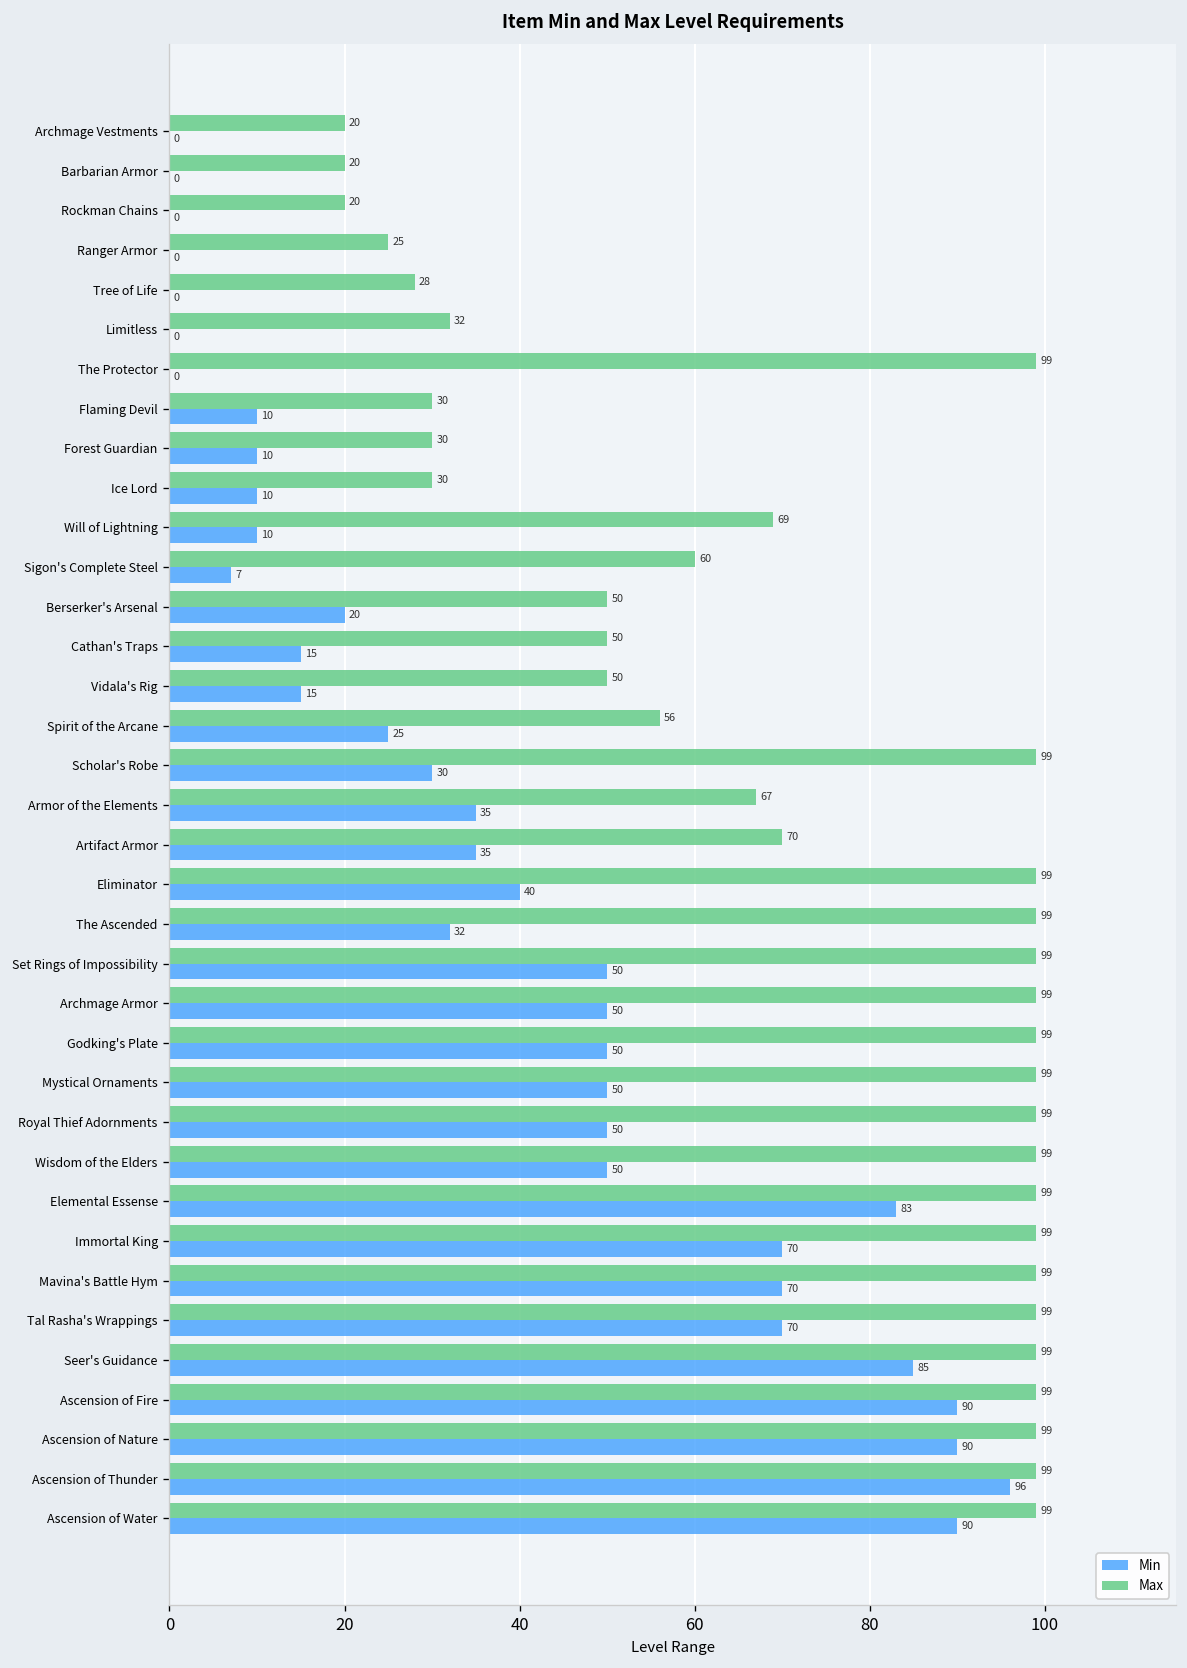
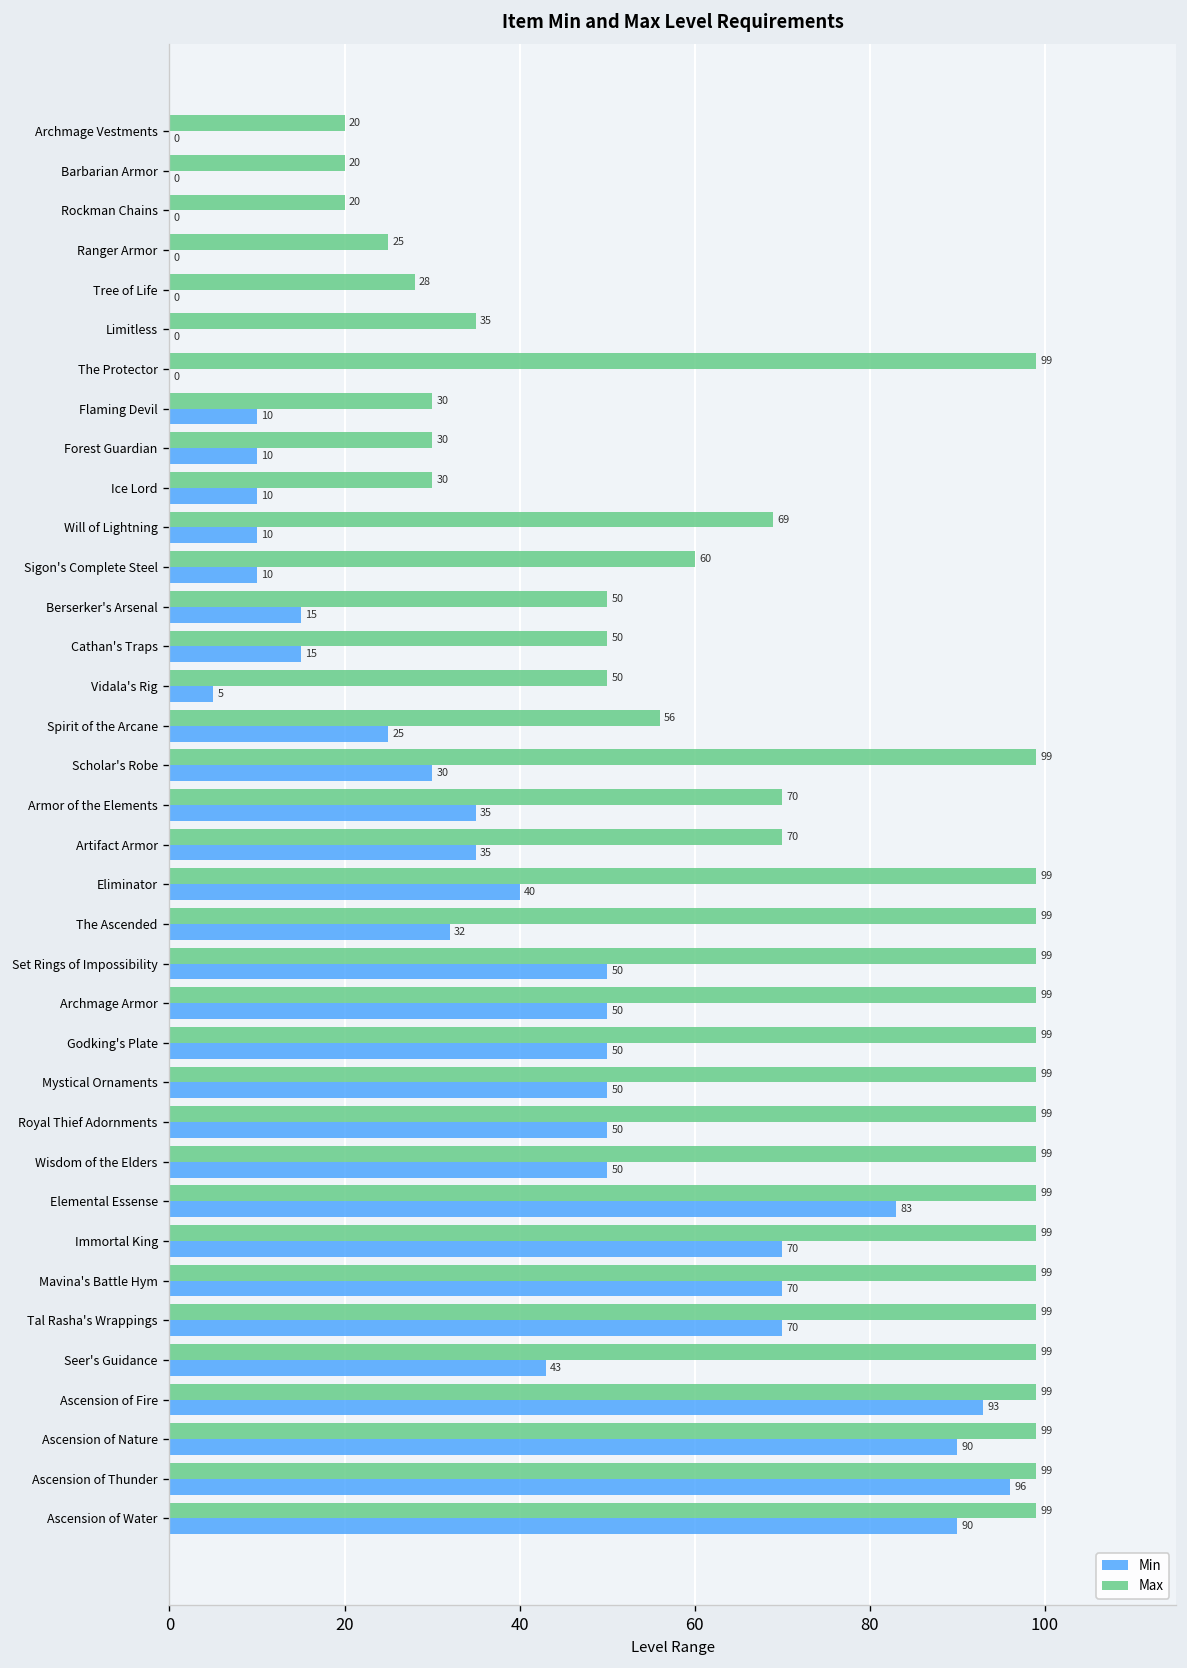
  {
    "Min": {
      "Archmage Vestments": 0,
      "Barbarian Armor": 0,
      "Rockman Chains": 0,
      "Ranger Armor": 0,
      "Tree of Life": 0,
      "Limitless": 0,
      "The Protector": 0,
      "Flaming Devil": 10,
      "Forest Guardian": 10,
      "Ice Lord": 10,
      "Will of Lightning": 10,
-     "Sigon's Complete Steel": 7,
-     "Berserker's Arsenal": 20,
+     "Sigon's Complete Steel": 10,
+     "Berserker's Arsenal": 15,
      "Cathan's Traps": 15,
-     "Vidala's Rig": 15,
+     "Vidala's Rig": 5,
      "Spirit of the Arcane": 25,
      "Scholar's Robe": 30,
      "Armor of the Elements": 35,
      "Artifact Armor": 35,
      "Eliminator": 40,
      "The Ascended": 32,
      "Set Rings of Impossibility": 50,
      "Archmage Armor": 50,
      "Godking's Plate": 50,
      "Mystical Ornaments": 50,
      "Royal Thief Adornments": 50,
      "Wisdom of the Elders": 50,
      "Elemental Essense": 83,
      "Immortal King": 70,
      "Mavina's Battle Hym": 70,
      "Tal Rasha's Wrappings": 70,
-     "Seer's Guidance": 85,
-     "Ascension of Fire": 90,
+     "Seer's Guidance": 43,
+     "Ascension of Fire": 93,
      "Ascension of Nature": 90,
      "Ascension of Thunder": 96,
      "Ascension of Water": 90
    },
    "Max": {
      "Archmage Vestments": 20,
      "Barbarian Armor": 20,
      "Rockman Chains": 20,
      "Ranger Armor": 25,
      "Tree of Life": 28,
-     "Limitless": 32,
+     "Limitless": 35,
      "The Protector": 99,
      "Flaming Devil": 30,
      "Forest Guardian": 30,
      "Ice Lord": 30,
      "Will of Lightning": 69,
      "Sigon's Complete Steel": 60,
      "Berserker's Arsenal": 50,
      "Cathan's Traps": 50,
      "Vidala's Rig": 50,
      "Spirit of the Arcane": 56,
      "Scholar's Robe": 99,
-     "Armor of the Elements": 67,
+     "Armor of the Elements": 70,
      "Artifact Armor": 70,
      "Eliminator": 99,
      "The Ascended": 99,
      "Set Rings of Impossibility": 99,
      "Archmage Armor": 99,
      "Godking's Plate": 99,
      "Mystical Ornaments": 99,
      "Royal Thief Adornments": 99,
      "Wisdom of the Elders": 99,
      "Elemental Essense": 99,
      "Immortal King": 99,
      "Mavina's Battle Hym": 99,
      "Tal Rasha's Wrappings": 99,
      "Seer's Guidance": 99,
      "Ascension of Fire": 99,
      "Ascension of Nature": 99,
      "Ascension of Thunder": 99,
      "Ascension of Water": 99
    }
  }
